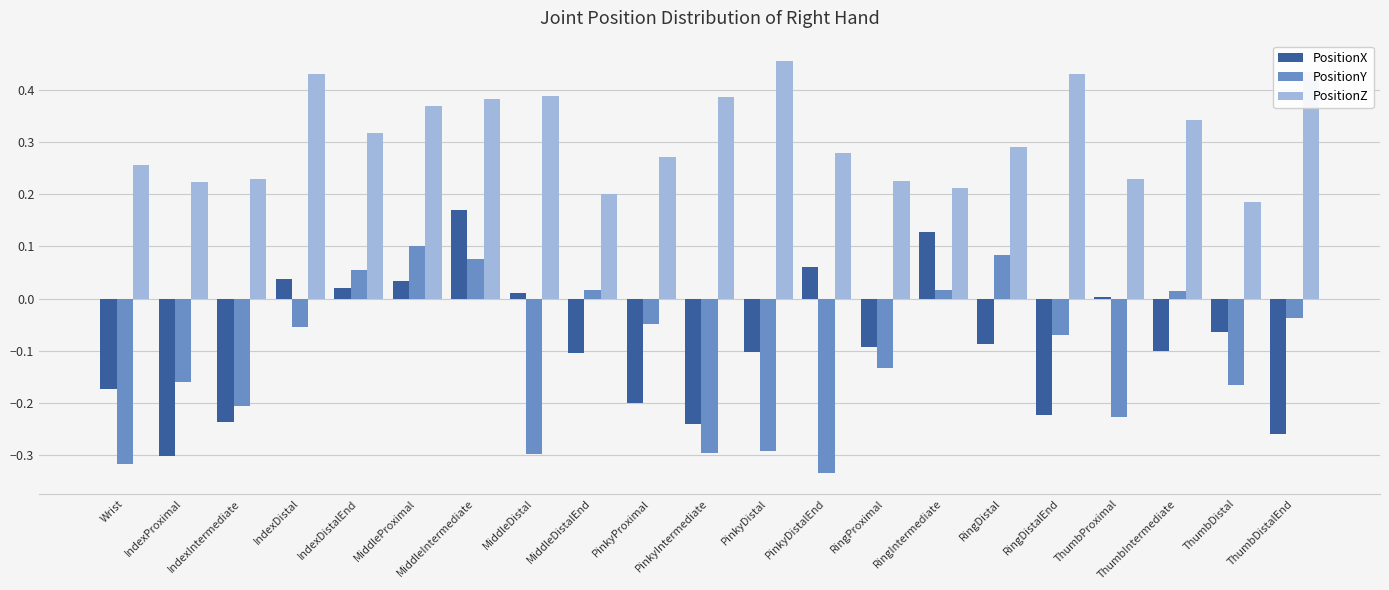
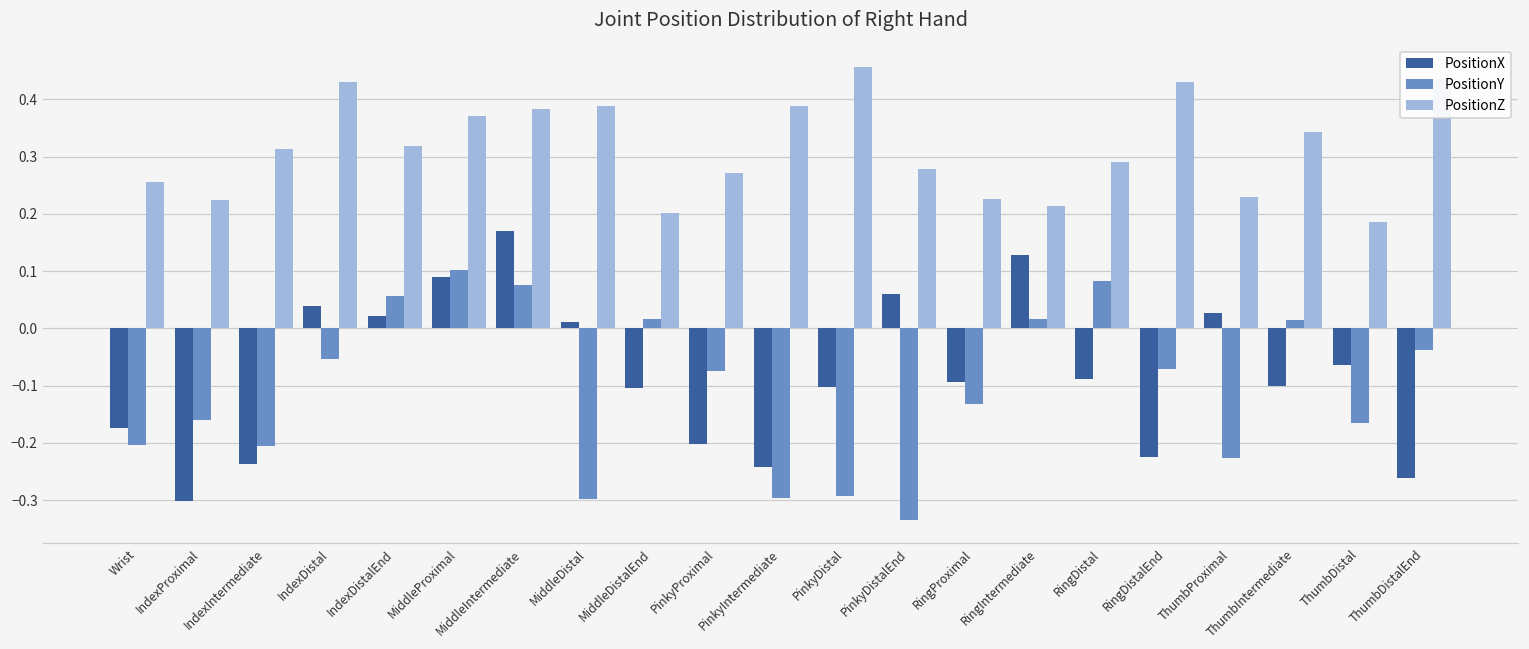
  {
    "PositionX": {
      "Wrist": -0.17,
      "IndexProximal": -0.30,
      "IndexIntermediate": -0.24,
      "IndexDistal": 0.04,
      "IndexDistalEnd": 0.02,
-     "MiddleProximal": 0.03,
+     "MiddleProximal": 0.09,
      "MiddleIntermediate": 0.17,
      "MiddleDistal": 0.01,
      "MiddleDistalEnd": -0.10,
      "PinkyProximal": -0.20,
      "PinkyIntermediate": -0.24,
      "PinkyDistal": -0.10,
      "PinkyDistalEnd": 0.06,
      "RingProximal": -0.09,
      "RingIntermediate": 0.13,
      "RingDistal": -0.09,
      "RingDistalEnd": -0.22,
-     "ThumbProximal": 0.00,
+     "ThumbProximal": 0.03,
      "ThumbIntermediate": -0.10,
      "ThumbDistal": -0.06,
      "ThumbDistalEnd": -0.26
    },
    "PositionY": {
-     "Wrist": -0.32,
+     "Wrist": -0.20,
      "IndexProximal": -0.16,
      "IndexIntermediate": -0.21,
      "IndexDistal": -0.05,
      "IndexDistalEnd": 0.06,
      "MiddleProximal": 0.10,
      "MiddleIntermediate": 0.08,
      "MiddleDistal": -0.30,
      "MiddleDistalEnd": 0.02,
-     "PinkyProximal": -0.05,
+     "PinkyProximal": -0.07,
      "PinkyIntermediate": -0.30,
      "PinkyDistal": -0.29,
      "PinkyDistalEnd": -0.34,
      "RingProximal": -0.13,
      "RingIntermediate": 0.02,
      "RingDistal": 0.08,
      "RingDistalEnd": -0.07,
      "ThumbProximal": -0.23,
      "ThumbIntermediate": 0.01,
      "ThumbDistal": -0.17,
      "ThumbDistalEnd": -0.04
    },
    "PositionZ": {
      "Wrist": 0.26,
      "IndexProximal": 0.22,
-     "IndexIntermediate": 0.23,
+     "IndexIntermediate": 0.31,
      "IndexDistal": 0.43,
      "IndexDistalEnd": 0.32,
      "MiddleProximal": 0.37,
      "MiddleIntermediate": 0.38,
      "MiddleDistal": 0.39,
      "MiddleDistalEnd": 0.20,
      "PinkyProximal": 0.27,
      "PinkyIntermediate": 0.39,
      "PinkyDistal": 0.46,
      "PinkyDistalEnd": 0.28,
      "RingProximal": 0.23,
      "RingIntermediate": 0.21,
      "RingDistal": 0.29,
      "RingDistalEnd": 0.43,
      "ThumbProximal": 0.23,
      "ThumbIntermediate": 0.34,
      "ThumbDistal": 0.19
    }
  }
